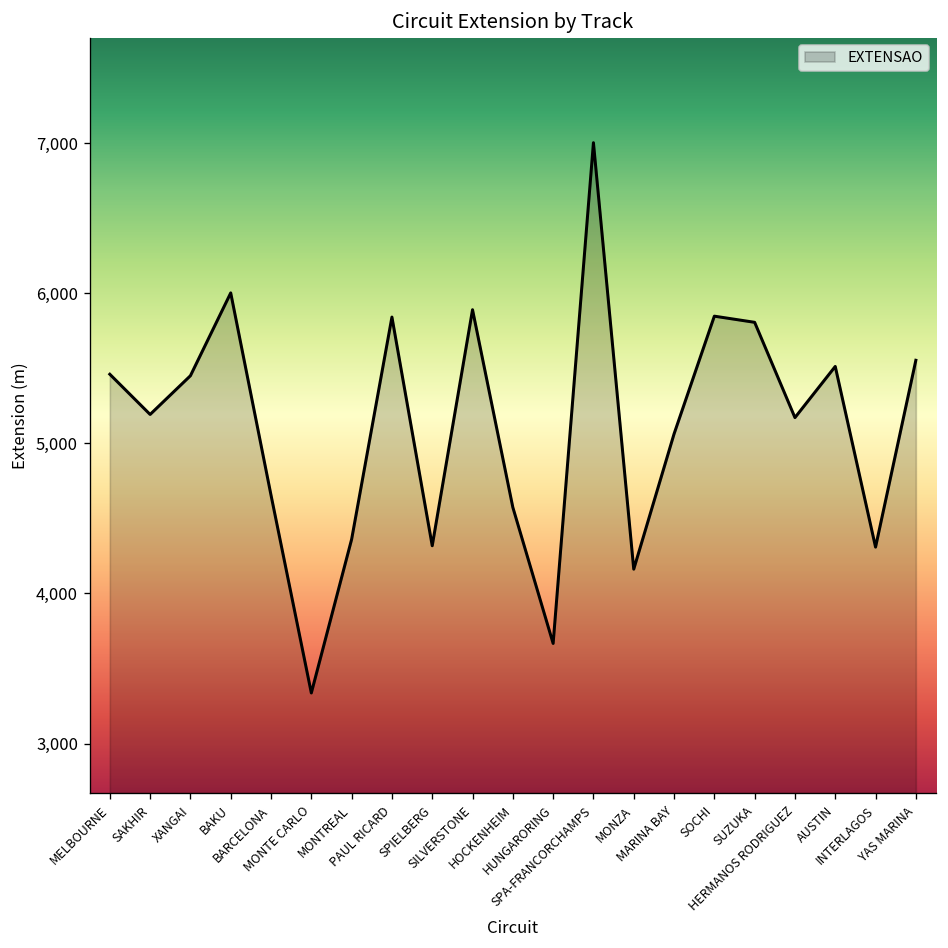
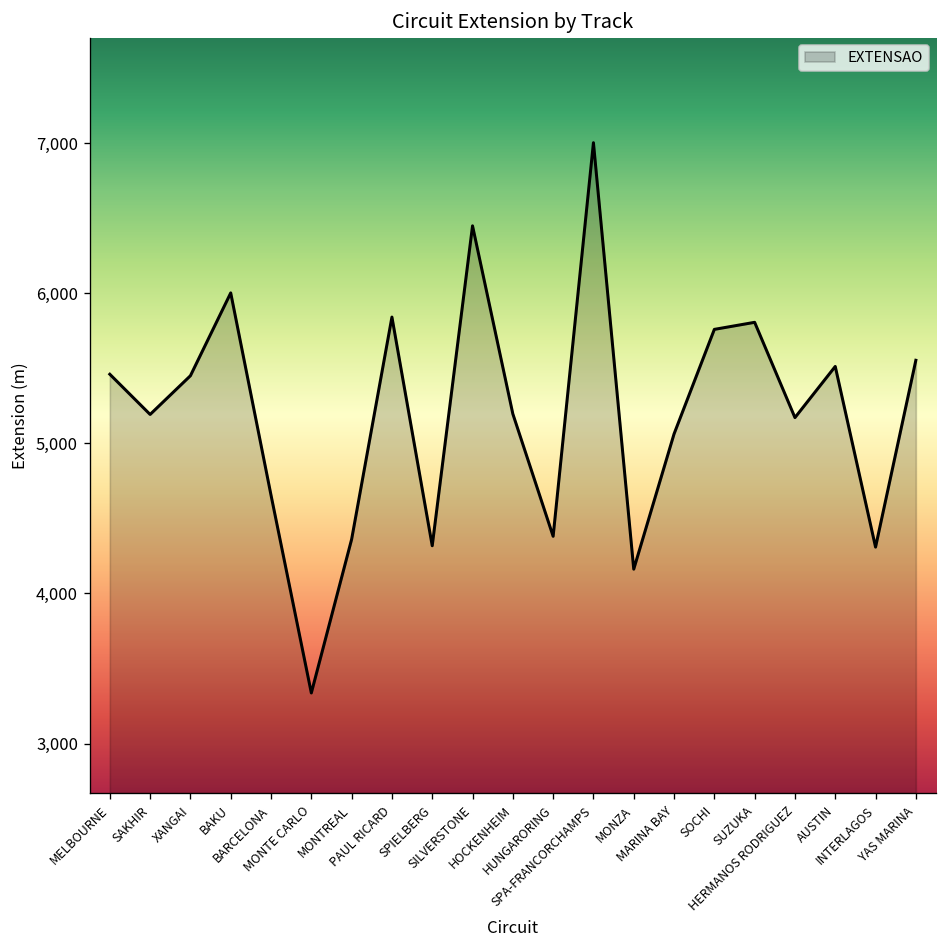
  {
    "MELBOURNE": "5,460",
    "SAKHIR": "5,190",
    "XANGAI": "5,450",
    "BAKU": "6,000",
    "BARCELONA": "4,660",
    "MONTE CARLO": "3,340",
    "MONTREAL": "4,360",
    "PAUL RICARD": "5,840",
    "SPIELBERG": "4,320",
-   "SILVERSTONE": "5,890",
-   "HOCKENHEIM": "4,570",
-   "HUNGARORING": "3,670",
+   "SILVERSTONE": "6,450",
+   "HOCKENHEIM": "5,200",
+   "HUNGARORING": "4,380",
    "SPA-FRANCORCHAMPS": "7,000",
    "MONZA": "4,160",
    "MARINA BAY": "5,060",
-   "SOCHI": "5,850",
+   "SOCHI": "5,760",
    "SUZUKA": "5,810",
    "HERMANOS RODRIGUEZ": "5,170",
    "AUSTIN": "5,510",
    "INTERLAGOS": "4,310",
    "YAS MARINA": "5,550"
  }
